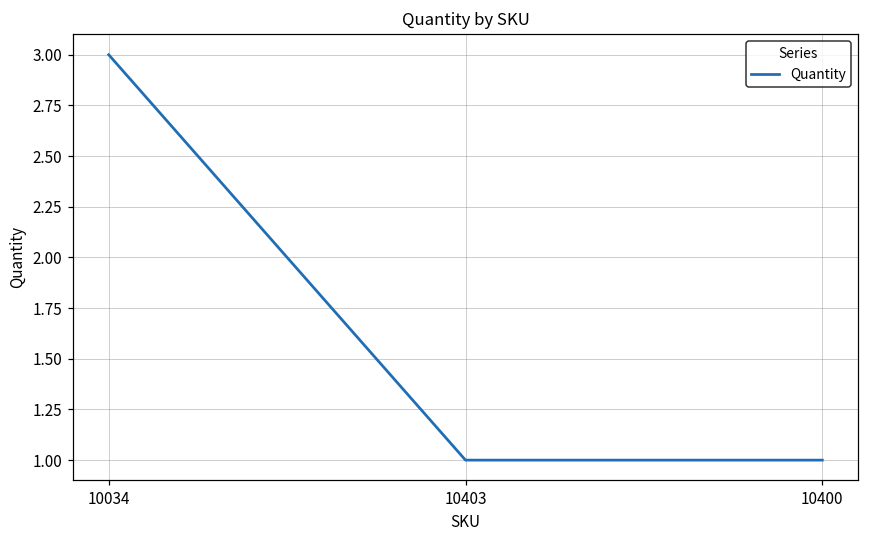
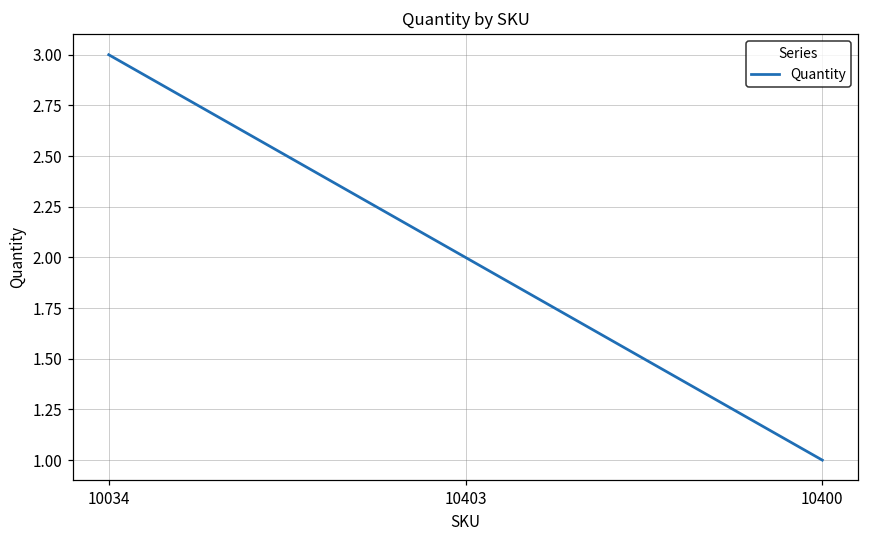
  {
    "10034": 3,
-   "10403": 1,
+   "10403": 2,
    "10400": 1
  }
